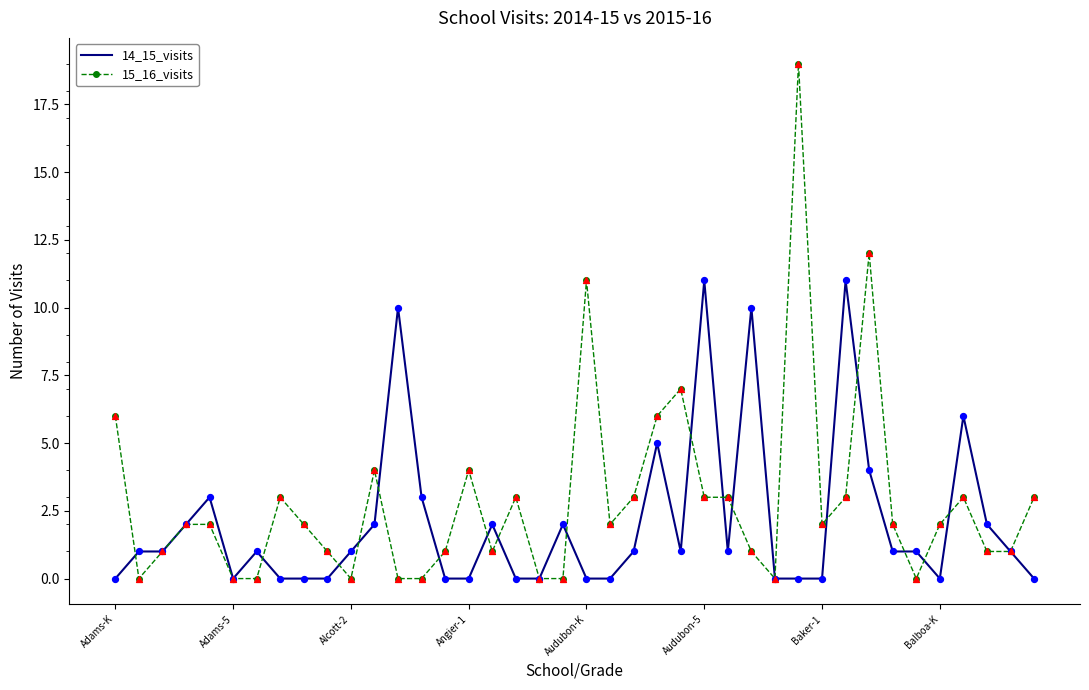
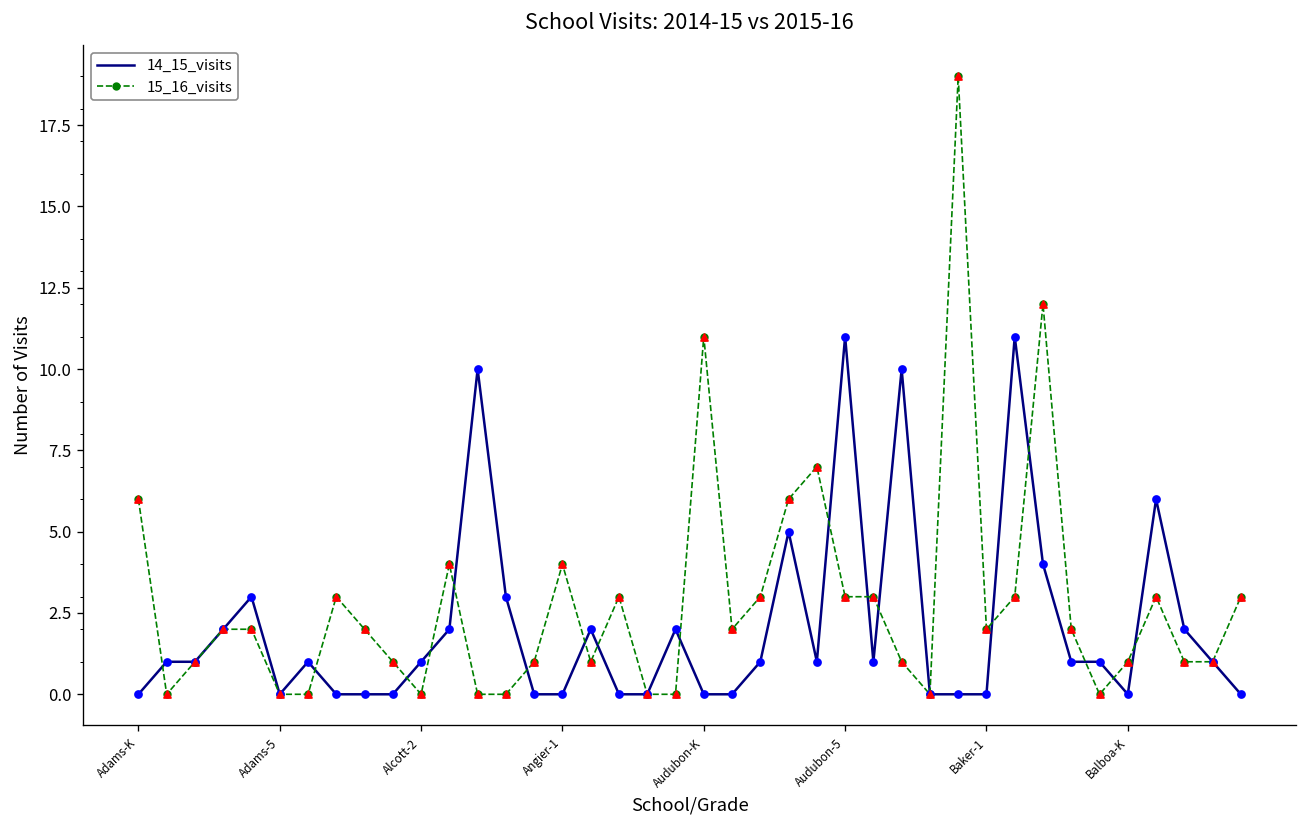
  {
    "14_15_visits": {
      "Adams-K": 0,
      "Alcott-2": 1,
      "Angier-1": 0,
      "Audubon-K": 0,
      "Audubon-5": 11,
      "Baker-1": 0,
      "Balboa-K": 0
    },
    "15_16_visits": {
      "Adams-K": 6,
      "Alcott-2": 0,
      "Angier-1": 4,
      "Audubon-K": 11,
      "Audubon-5": 3,
      "Baker-1": 2,
-     "Balboa-K": 2
+     "Balboa-K": 1
    }
  }
